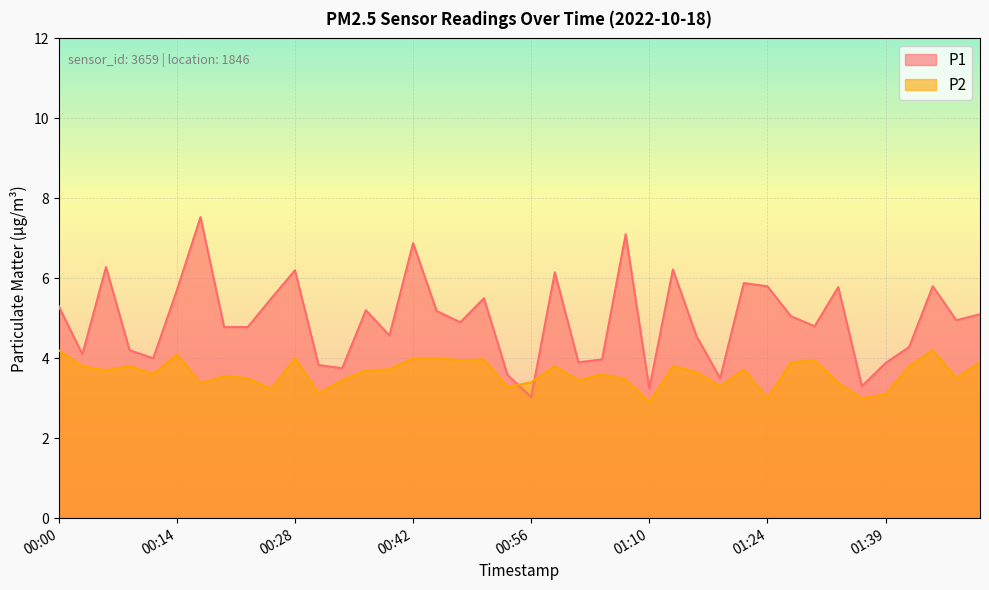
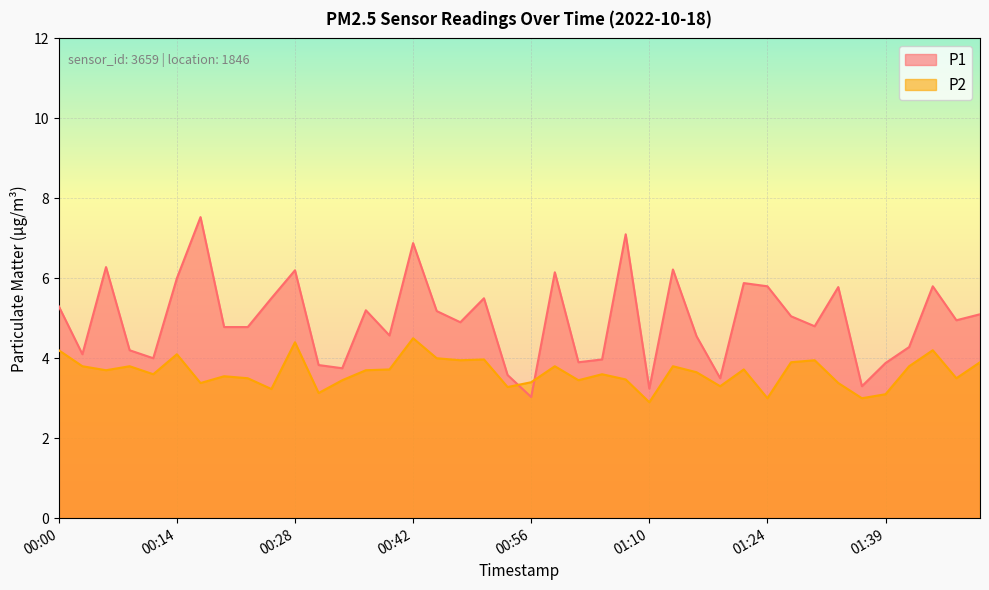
  {
    "P1": {
      "00:00": 5.3,
-     "00:14": 5.7,
+     "00:14": 6.0,
      "00:28": 6.2,
      "00:42": 6.9,
      "00:56": 3.0,
      "01:10": 3.2,
      "01:24": 5.8,
      "01:39": 3.9
    },
    "P2": {
      "00:00": 4.2,
      "00:14": 4.1,
-     "00:28": 4.0,
-     "00:42": 4.0,
+     "00:28": 4.4,
+     "00:42": 4.5,
      "00:56": 3.4,
      "01:10": 2.9,
      "01:24": 3.0,
      "01:39": 3.1
    }
  }
